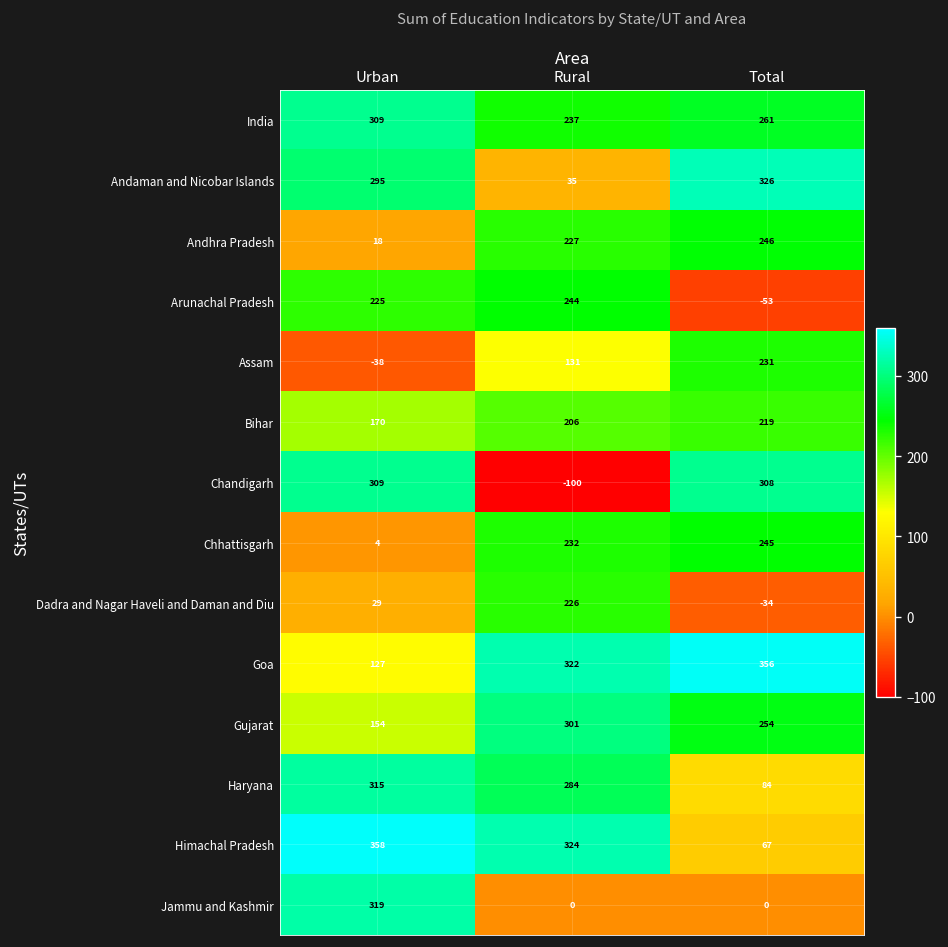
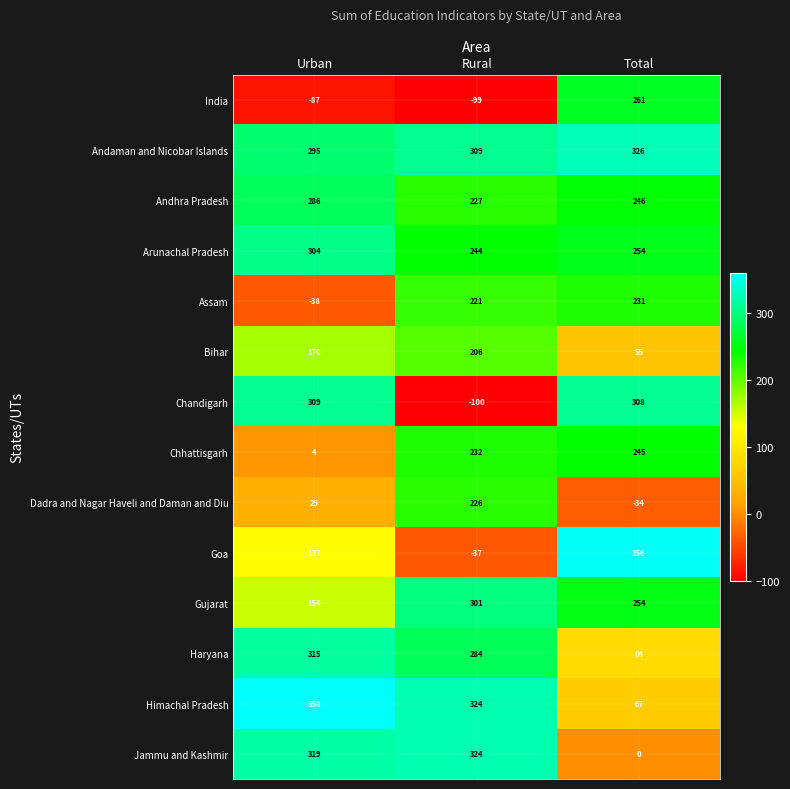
  {
    "India": {
-     "Urban": 309,
-     "Rural": 237,
+     "Urban": -87,
+     "Rural": -99,
      "Total": 261
    },
    "Andaman and Nicobar Islands": {
      "Urban": 295,
-     "Rural": 35,
+     "Rural": 309,
      "Total": 326
    },
    "Andhra Pradesh": {
-     "Urban": 18,
+     "Urban": 286,
      "Rural": 227,
      "Total": 246
    },
    "Arunachal Pradesh": {
-     "Urban": 225,
+     "Urban": 304,
      "Rural": 244,
-     "Total": -53
+     "Total": 254
    },
    "Assam": {
      "Urban": -38,
-     "Rural": 131,
+     "Rural": 221,
      "Total": 231
    },
    "Bihar": {
      "Urban": 170,
      "Rural": 206,
-     "Total": 219
+     "Total": 55
    },
    "Chandigarh": {
      "Urban": 309,
      "Rural": -100,
      "Total": 308
    },
    "Chhattisgarh": {
      "Urban": 4,
      "Rural": 232,
      "Total": 245
    },
    "Dadra and Nagar Haveli and Daman and Diu": {
      "Urban": 29,
      "Rural": 226,
      "Total": -34
    },
    "Goa": {
      "Urban": 127,
-     "Rural": 322,
+     "Rural": -37,
      "Total": 356
    },
    "Gujarat": {
      "Urban": 154,
      "Rural": 301,
      "Total": 254
    },
    "Haryana": {
      "Urban": 315,
      "Rural": 284,
      "Total": 84
    },
    "Himachal Pradesh": {
      "Urban": 358,
      "Rural": 324,
      "Total": 67
    },
    "Jammu and Kashmir": {
      "Urban": 319,
-     "Rural": 0,
+     "Rural": 324,
      "Total": 0
    }
  }
